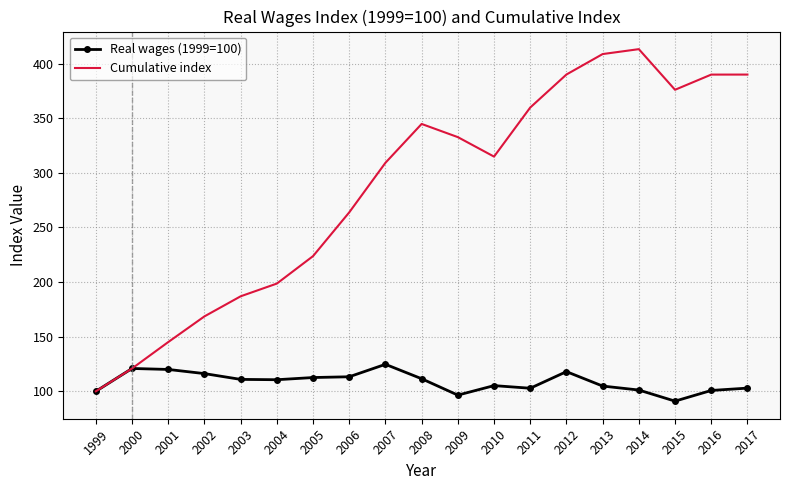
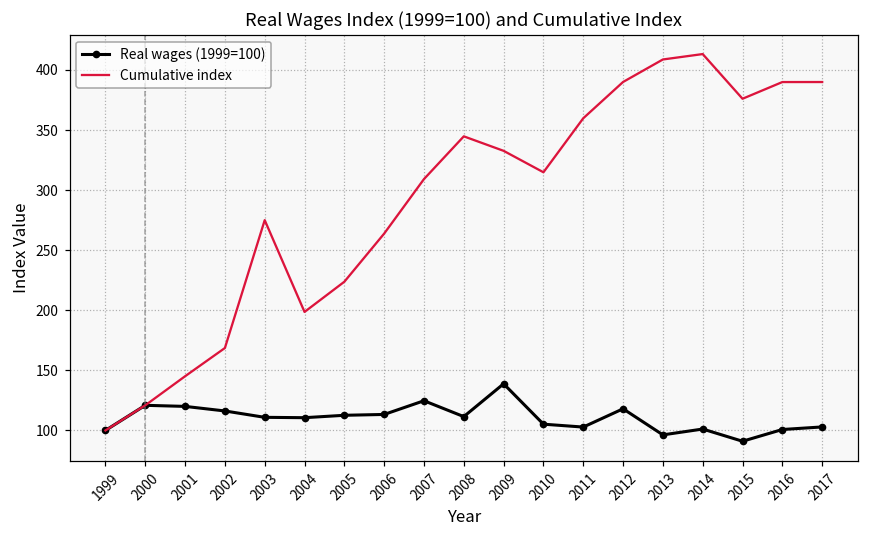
  {
    "Real wages (1999=100)": {
      "2001": 120,
      "2002": 116,
      "2003": 111,
      "2004": 111,
      "2005": 113,
      "2006": 113,
      "2007": 125,
      "2008": 112,
-     "2009": 97,
+     "2009": 139,
      "2010": 105,
      "2011": 103,
      "2012": 118,
-     "2013": 105,
+     "2013": 96,
      "2014": 101,
      "2015": 91,
      "2016": 101,
      "2017": 103
    },
    "Cumulative index": {
      "2001": 145,
      "2002": 169,
-     "2003": 187,
+     "2003": 275,
      "2004": 199,
      "2005": 224,
      "2006": 264,
      "2007": 309,
      "2008": 345,
      "2009": 333,
      "2010": 315,
      "2011": 360,
      "2012": 390,
      "2013": 409,
      "2014": 413,
      "2015": 376,
      "2016": 390,
      "2017": 390
    }
  }
